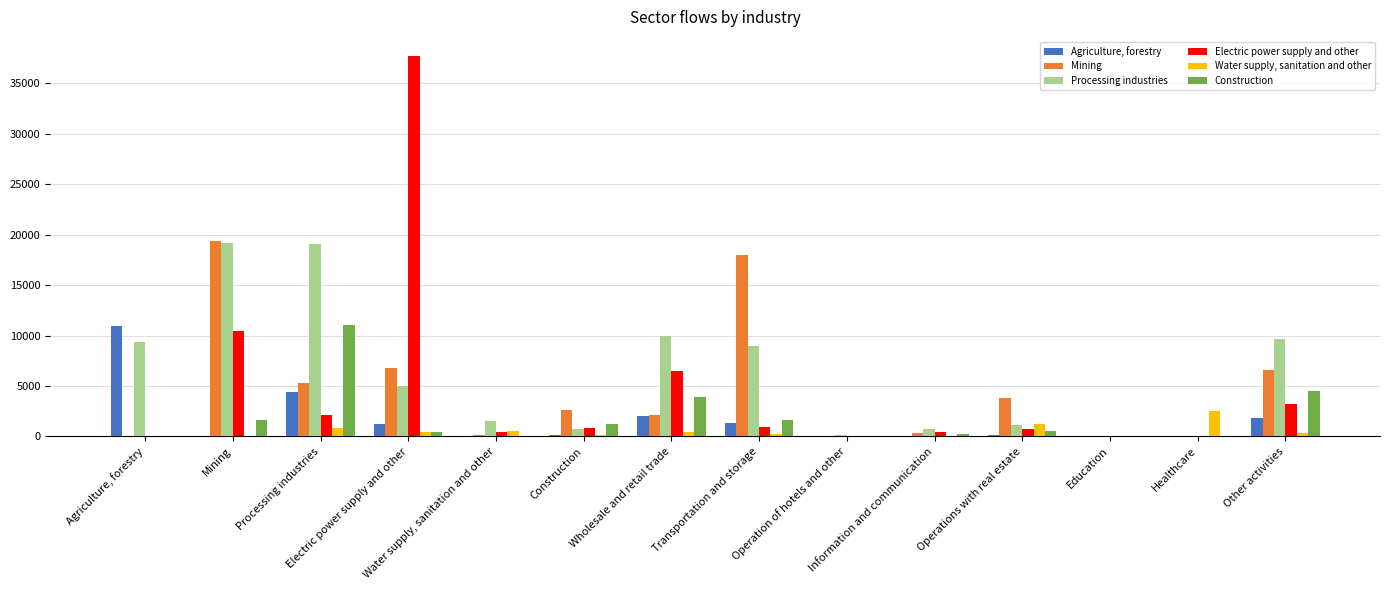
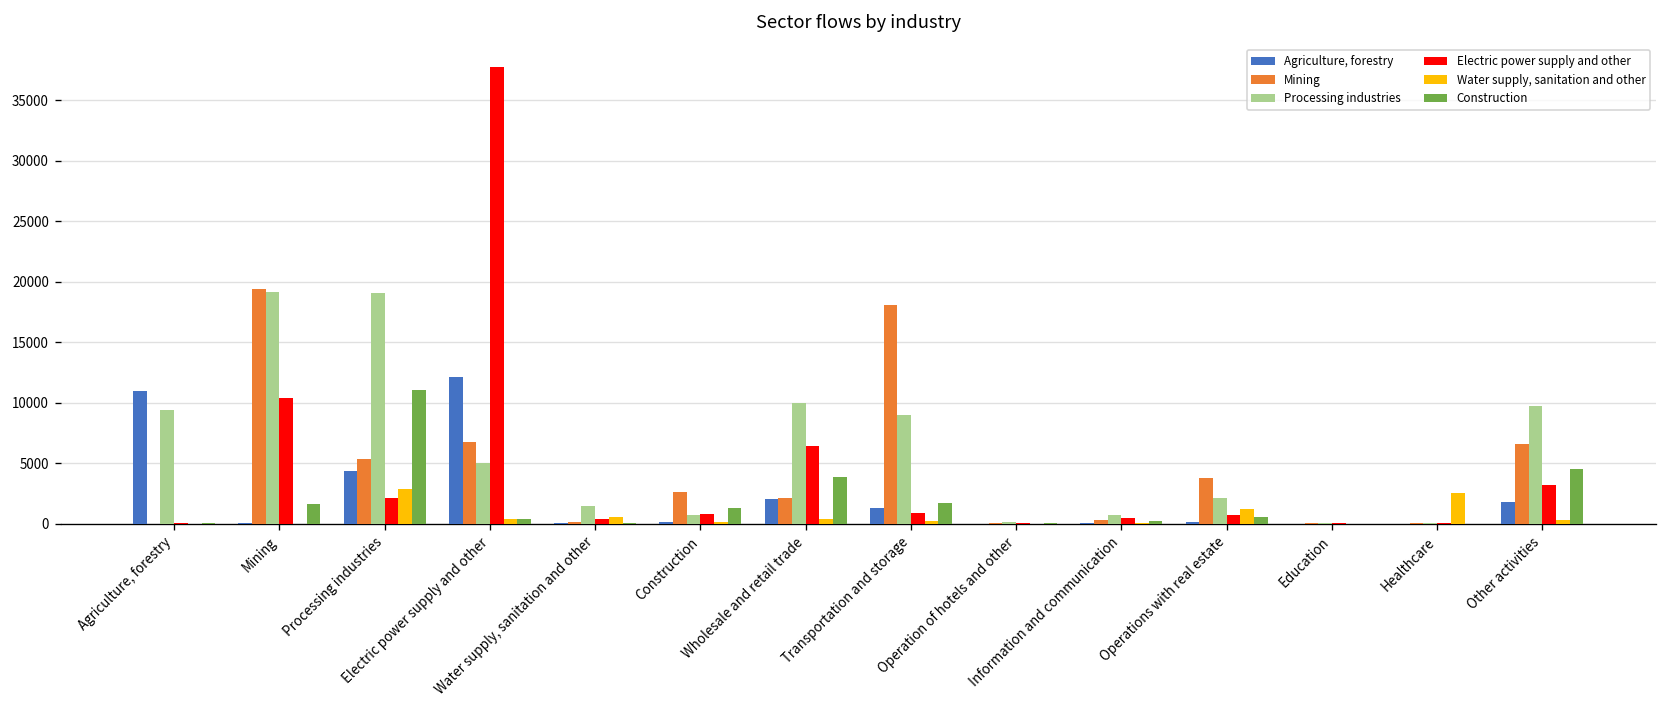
  {
    "Agriculture, forestry": {
      "Agriculture, forestry": 11000,
      "Processing industries": 4400,
-     "Electric power supply and other": 1200,
+     "Electric power supply and other": 12100,
      "Wholesale and retail trade": 2000,
      "Transportation and storage": 1300,
      "Other activities": 1800
    },
    "Mining": {
      "Mining": 19400,
      "Processing industries": 5300,
      "Electric power supply and other": 6800,
      "Construction": 2600,
      "Wholesale and retail trade": 2100,
      "Transportation and storage": 18000,
      "Information and communication": 300,
      "Operations with real estate": 3800,
      "Other activities": 6600
    },
    "Processing industries": {
      "Agriculture, forestry": 9400,
      "Mining": 19200,
      "Processing industries": 19000,
      "Electric power supply and other": 5000,
      "Water supply, sanitation and other": 1500,
      "Construction": 800,
      "Wholesale and retail trade": 10000,
      "Transportation and storage": 9000,
      "Information and communication": 700,
-     "Operations with real estate": 1100,
+     "Operations with real estate": 2100,
      "Other activities": 9700
    },
    "Electric power supply and other": {
      "Mining": 10400,
      "Processing industries": 2200,
      "Electric power supply and other": 37700,
      "Water supply, sanitation and other": 400,
      "Construction": 800,
      "Wholesale and retail trade": 6400,
      "Transportation and storage": 900,
      "Information and communication": 500,
      "Operations with real estate": 700,
      "Other activities": 3200
    },
    "Water supply, sanitation and other": {
-     "Processing industries": 900,
+     "Processing industries": 2800,
      "Electric power supply and other": 400,
      "Water supply, sanitation and other": 600,
      "Wholesale and retail trade": 400,
      "Operations with real estate": 1200,
      "Healthcare": 2500,
      "Other activities": 300
    },
    "Construction": {
      "Mining": 1600,
      "Processing industries": 11100,
      "Electric power supply and other": 400,
      "Construction": 1300,
      "Wholesale and retail trade": 3900,
      "Transportation and storage": 1700,
      "Operations with real estate": 600,
      "Other activities": 4500
    }
  }
